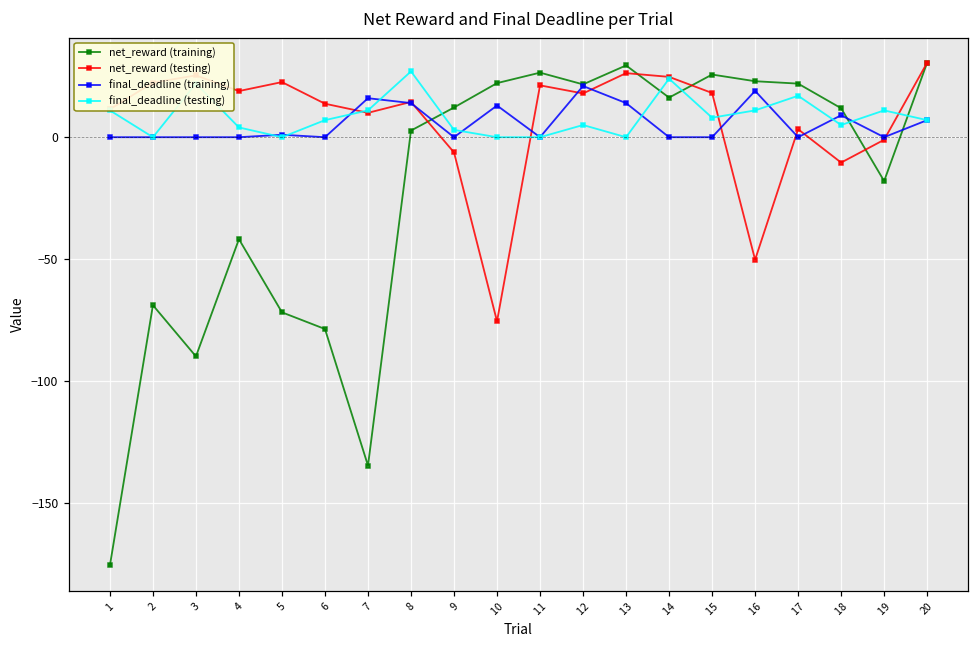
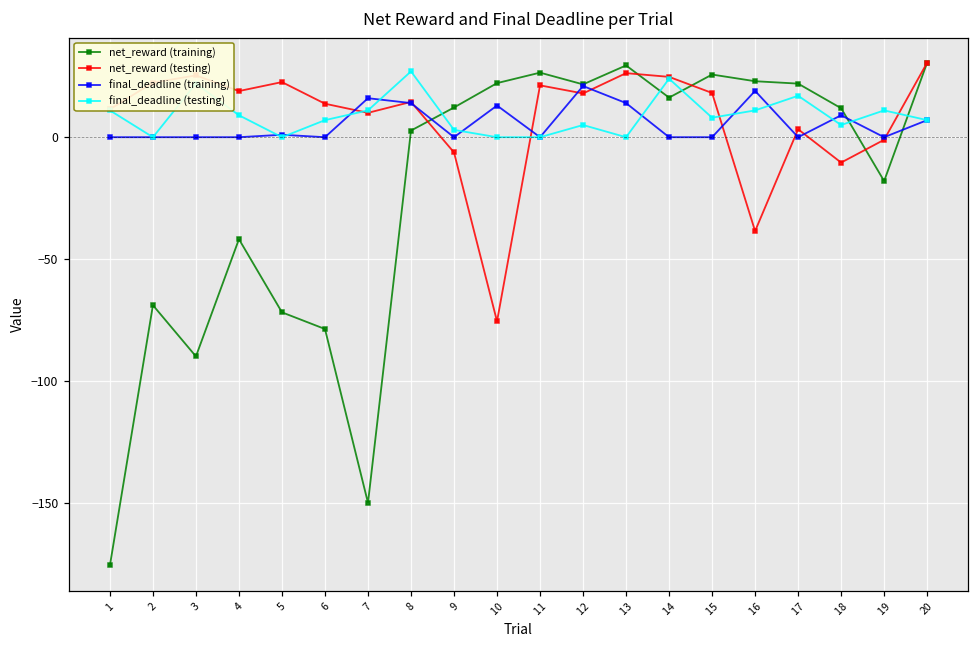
  {
    "net_reward (training)": {
      "1": -176,
      "2": -69,
      "3": -90,
      "4": -42,
      "5": -72,
      "6": -79,
-     "7": -135,
+     "7": -150,
      "8": 3,
      "9": 12,
      "10": 22,
      "11": 26,
      "13": 29,
      "14": 16,
      "15": 26,
      "16": 23,
      "17": 22,
      "18": 12,
      "19": -18
    },
    "net_reward (testing)": {
      "4": 19,
      "5": 23,
      "6": 14,
      "9": -6,
      "10": -76,
      "11": 21,
      "12": 18,
      "13": 26,
      "15": 18,
-     "16": -50,
+     "16": -39,
      "17": 3,
      "18": -10
    },
    "final_deadline (training)": {
      "1": 0,
      "3": 0,
      "4": 0,
      "6": 0,
      "7": 16,
      "9": 0,
      "10": 13,
      "13": 14,
      "14": 0,
      "15": 0,
      "16": 19,
      "17": 0,
      "18": 9
    },
    "final_deadline (testing)": {
-     "4": 4,
+     "4": 9,
      "6": 7,
      "8": 27,
      "9": 3,
      "10": 0,
      "12": 5,
      "13": 0,
      "15": 8,
      "16": 11,
      "17": 17,
      "18": 5,
      "19": 11
    }
  }
